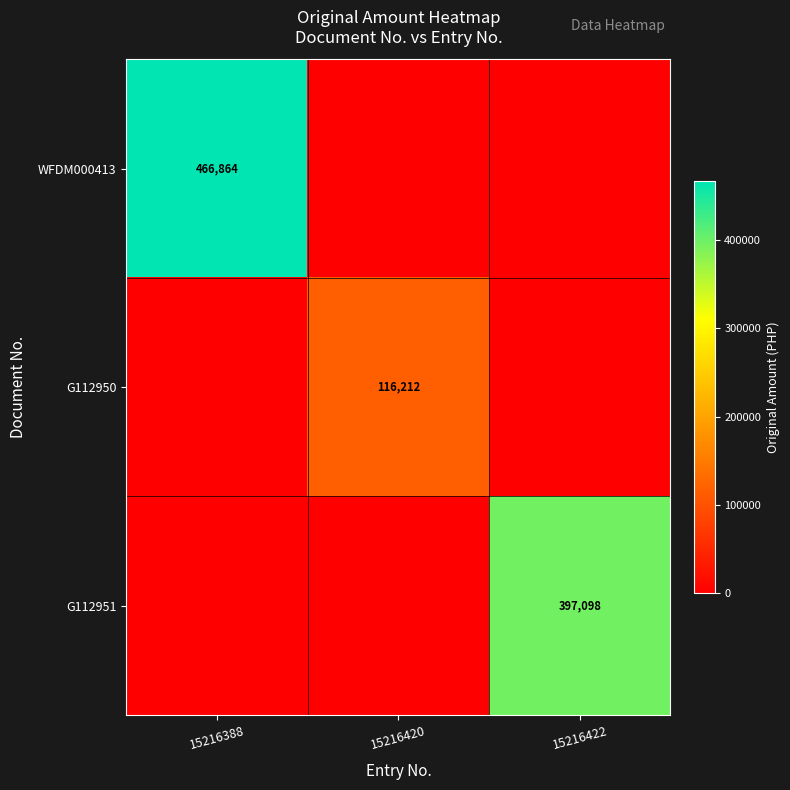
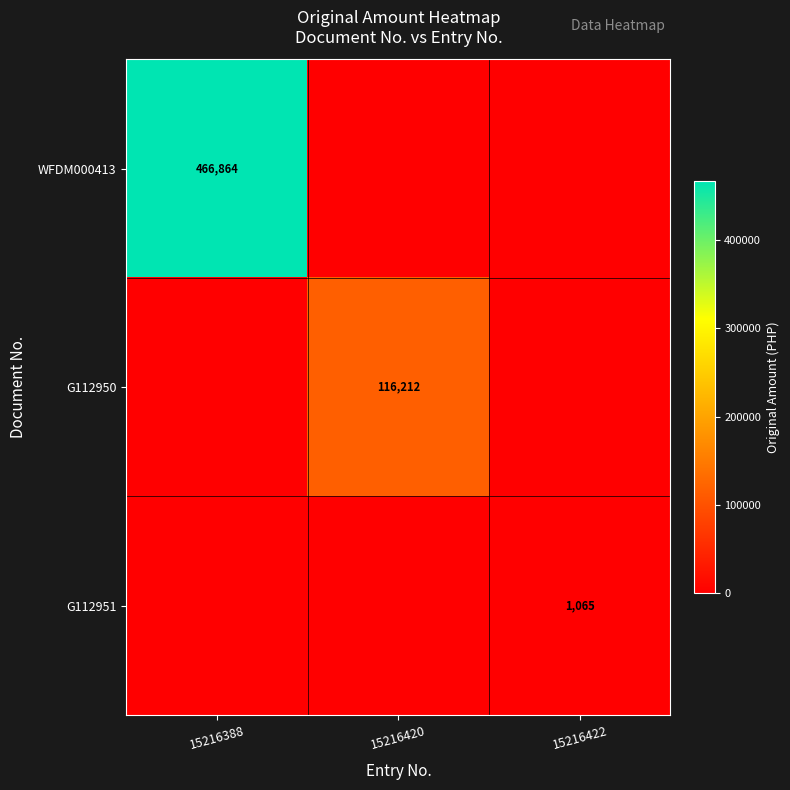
  {
    "WFDM000413": {
      "15216388": "466,864"
    },
    "G112950": {
      "15216420": "116,212"
    },
    "G112951": {
-     "15216422": "397,098"
+     "15216422": "1,065"
    }
  }
